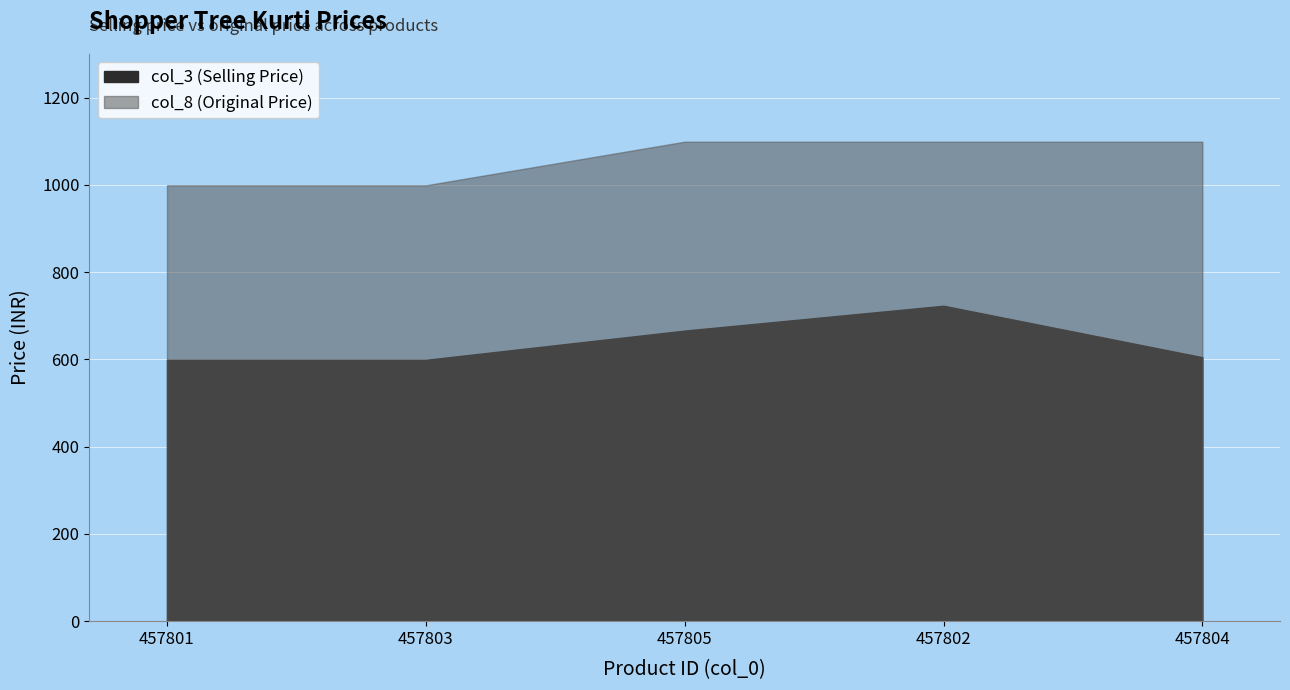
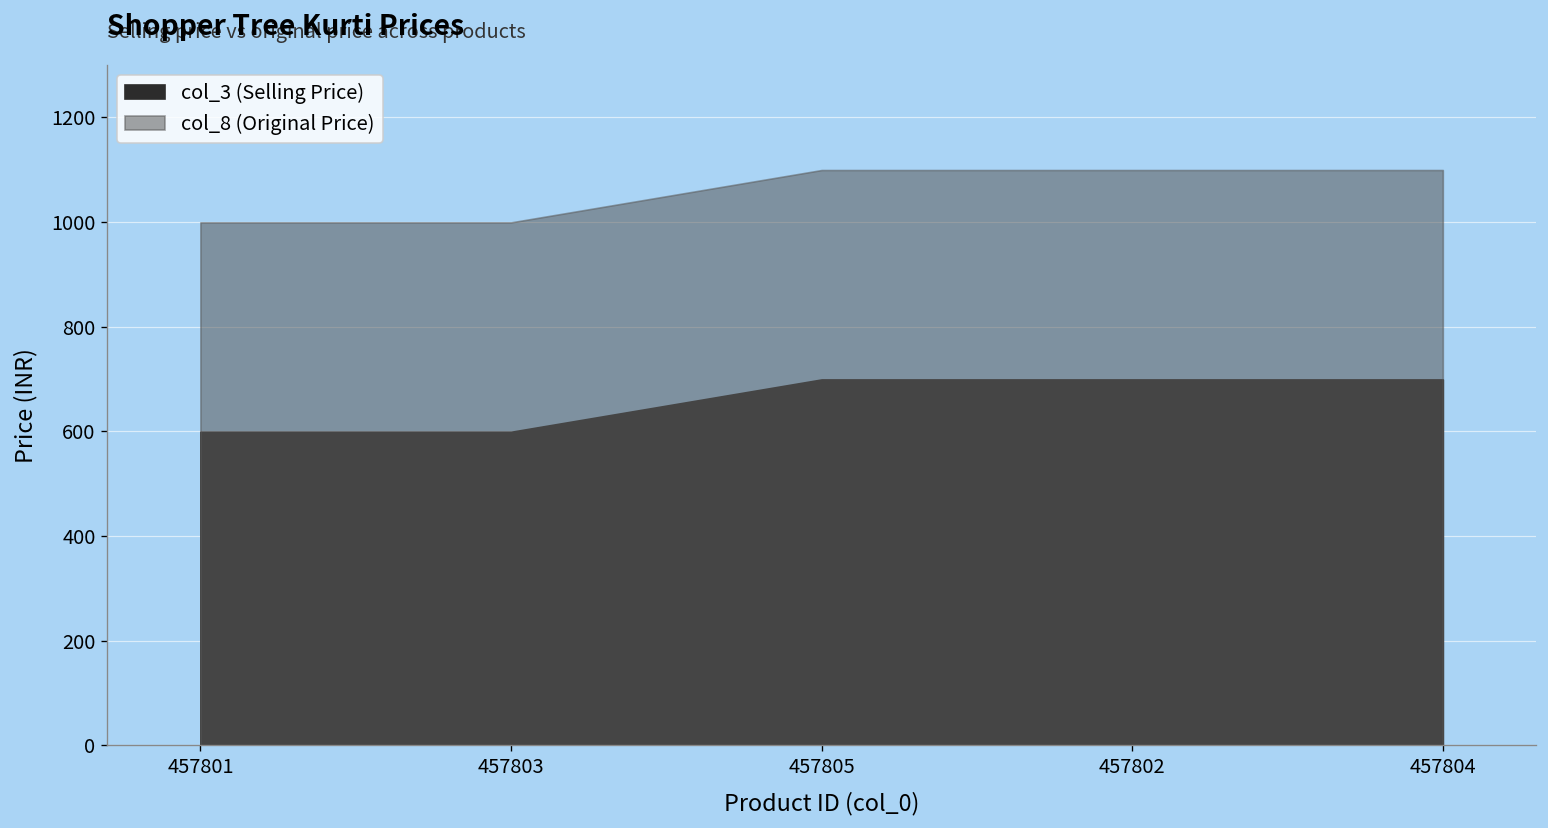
  {
    "col_3 (Selling Price)": {
      "457801": 600,
      "457803": 600,
-     "457805": 670,
-     "457802": 720,
-     "457804": 610
+     "457805": 700,
+     "457802": 700,
+     "457804": 700
    },
    "col_8 (Original Price)": {
      "457801": 1000,
      "457803": 1000,
      "457805": 1100,
      "457802": 1100,
      "457804": 1100
    }
  }
